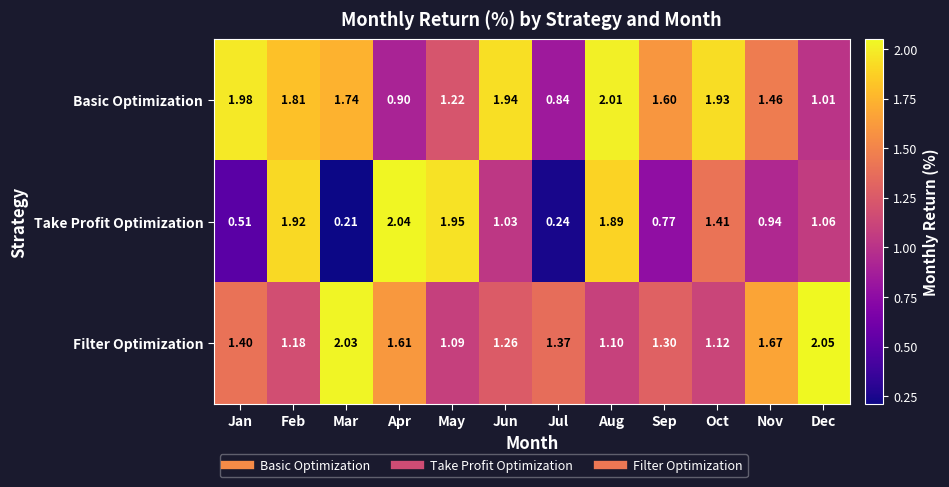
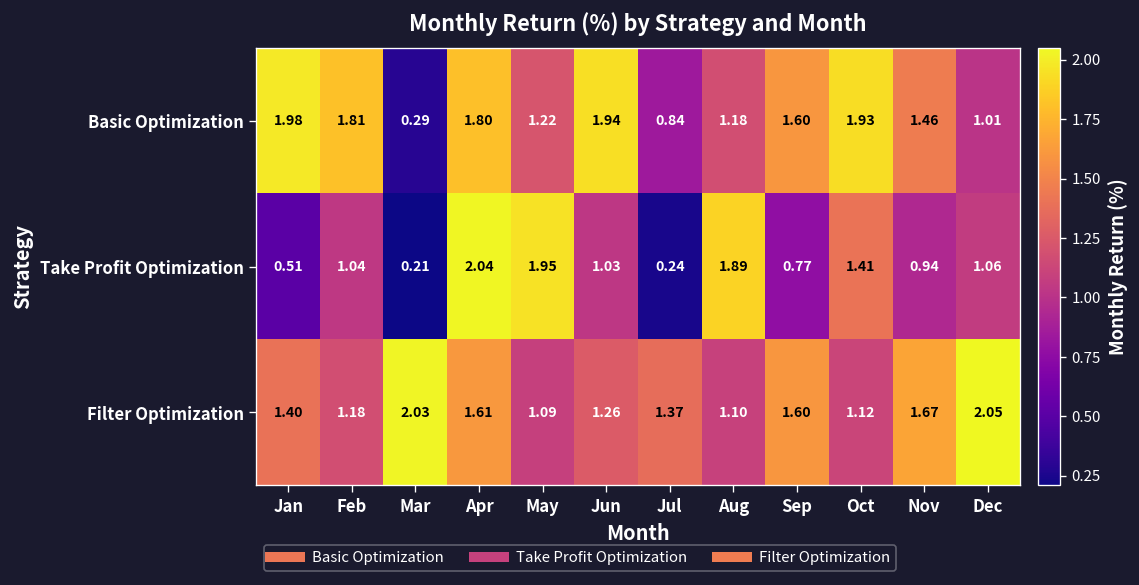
  {
    "Basic Optimization": {
      "Jan": 1.98,
      "Feb": 1.81,
-     "Mar": 1.74,
-     "Apr": 0.90,
+     "Mar": 0.29,
+     "Apr": 1.80,
      "May": 1.22,
      "Jun": 1.94,
      "Jul": 0.84,
-     "Aug": 2.01,
+     "Aug": 1.18,
      "Sep": 1.60,
      "Oct": 1.93,
      "Nov": 1.46,
      "Dec": 1.01
    },
    "Take Profit Optimization": {
      "Jan": 0.51,
-     "Feb": 1.92,
+     "Feb": 1.04,
      "Mar": 0.21,
      "Apr": 2.04,
      "May": 1.95,
      "Jun": 1.03,
      "Jul": 0.24,
      "Aug": 1.89,
      "Sep": 0.77,
      "Oct": 1.41,
      "Nov": 0.94,
      "Dec": 1.06
    },
    "Filter Optimization": {
      "Jan": 1.40,
      "Feb": 1.18,
      "Mar": 2.03,
      "Apr": 1.61,
      "May": 1.09,
      "Jun": 1.26,
      "Jul": 1.37,
      "Aug": 1.10,
-     "Sep": 1.30,
+     "Sep": 1.60,
      "Oct": 1.12,
      "Nov": 1.67,
      "Dec": 2.05
    }
  }
